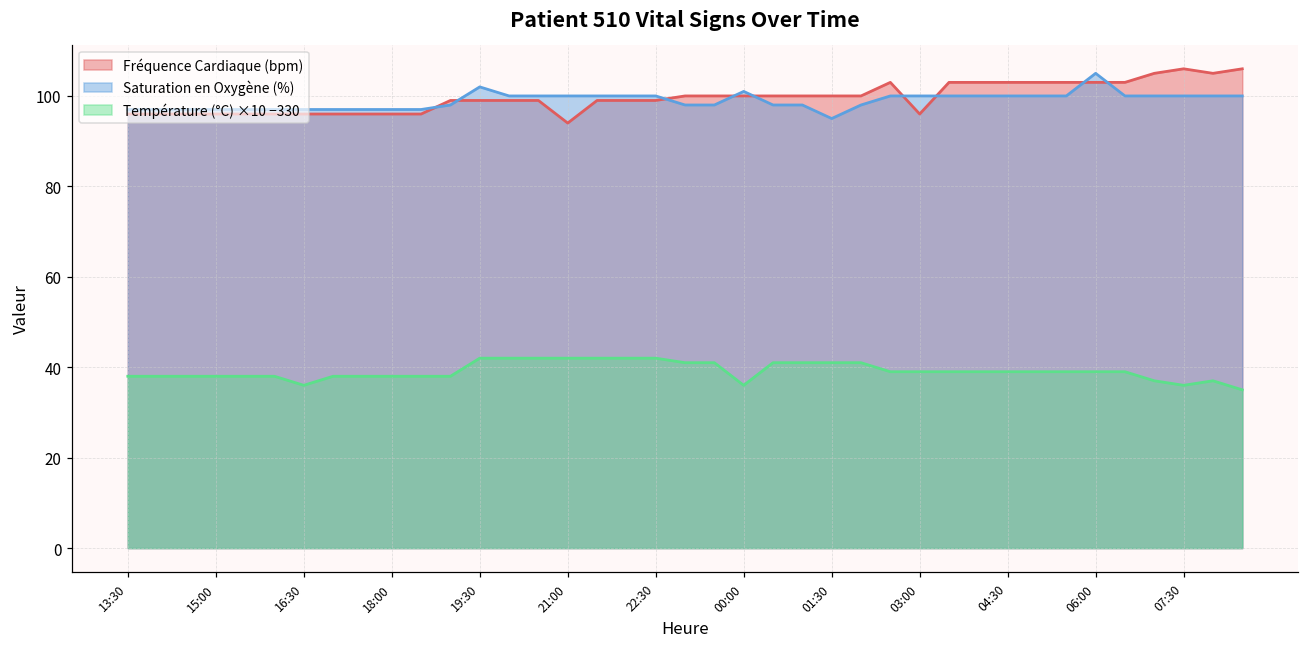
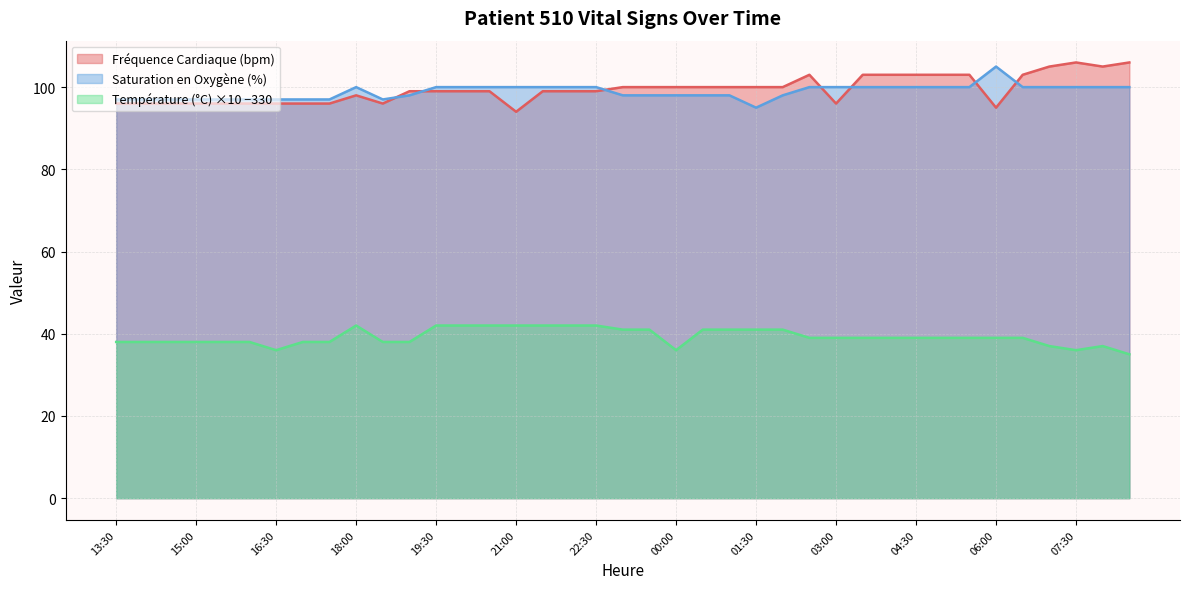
  {
    "Fréquence Cardiaque (bpm)": {
-     "18:00": 96,
+     "18:00": 98,
      "19:30": 99,
      "21:00": 94,
      "22:30": 99,
      "00:00": 100,
      "01:30": 100,
      "03:00": 96,
      "04:30": 103,
-     "06:00": 103,
+     "06:00": 95,
      "07:30": 106
    },
    "Saturation en Oxygène (%)": {
-     "18:00": 97,
-     "19:30": 102,
+     "18:00": 100,
+     "19:30": 100,
      "21:00": 100,
      "22:30": 100,
-     "00:00": 101,
+     "00:00": 98,
      "01:30": 95,
      "03:00": 100,
      "04:30": 100,
      "06:00": 105,
      "07:30": 100
    },
    "Température (°C) ×10 −330": {
      "13:30": 38,
      "15:00": 38,
      "16:30": 36,
-     "18:00": 38,
+     "18:00": 42,
      "19:30": 42,
      "21:00": 42,
      "22:30": 42,
      "00:00": 36,
      "01:30": 41,
      "03:00": 39,
      "04:30": 39,
      "06:00": 39,
      "07:30": 36
    }
  }
